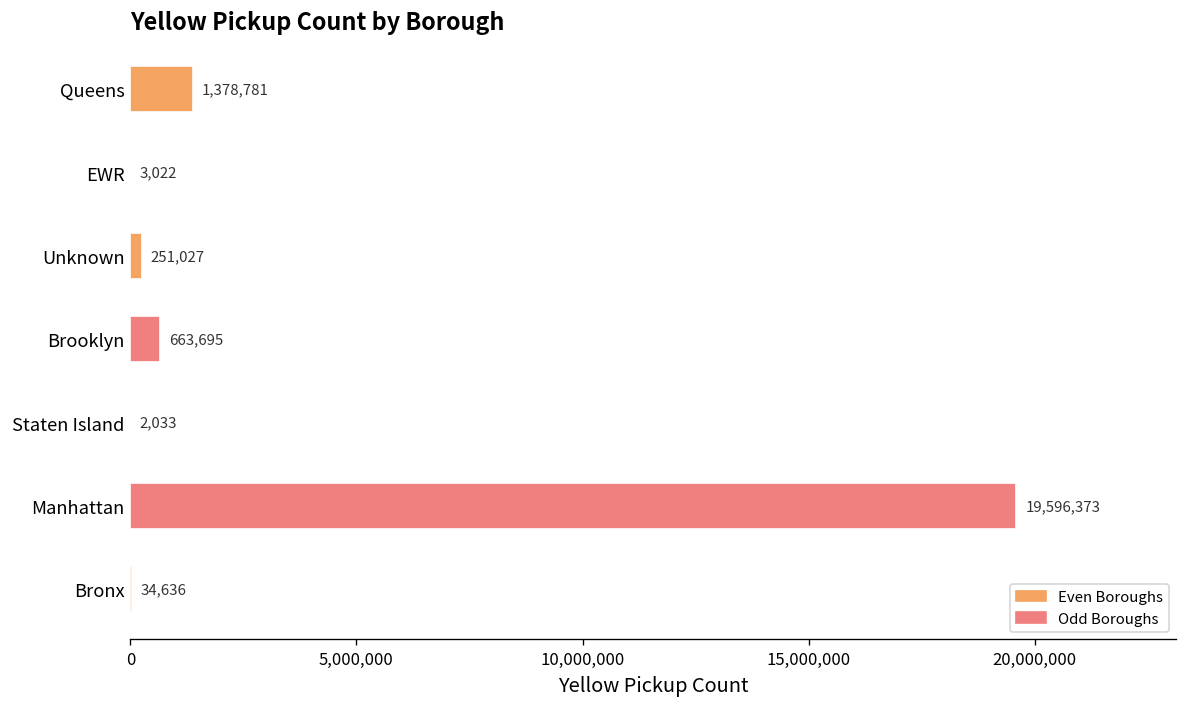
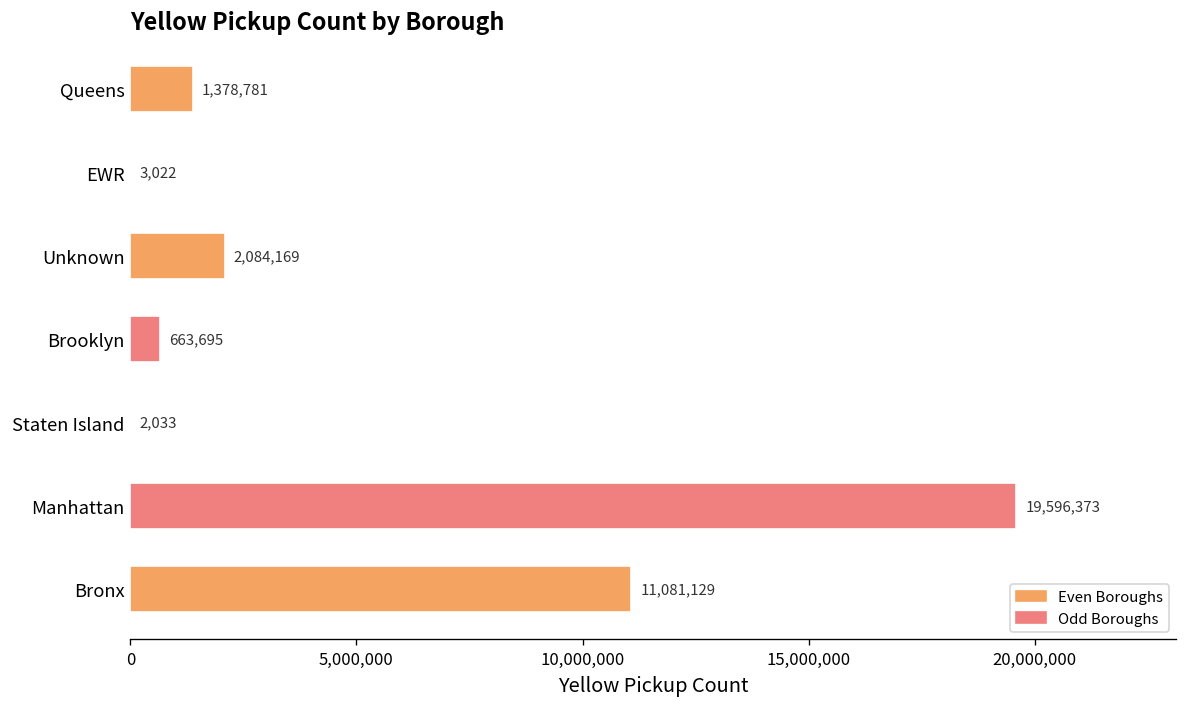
  {
    "Queens": "1,378,781",
    "EWR": "3,022",
-   "Unknown": "251,027",
+   "Unknown": "2,084,169",
    "Brooklyn": "663,695",
    "Staten Island": "2,033",
    "Manhattan": "19,596,373",
-   "Bronx": "34,636"
+   "Bronx": "11,081,129"
  }
